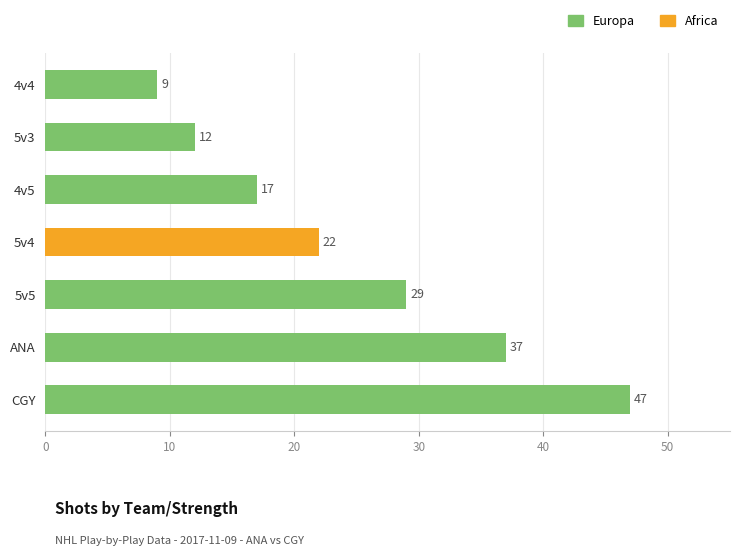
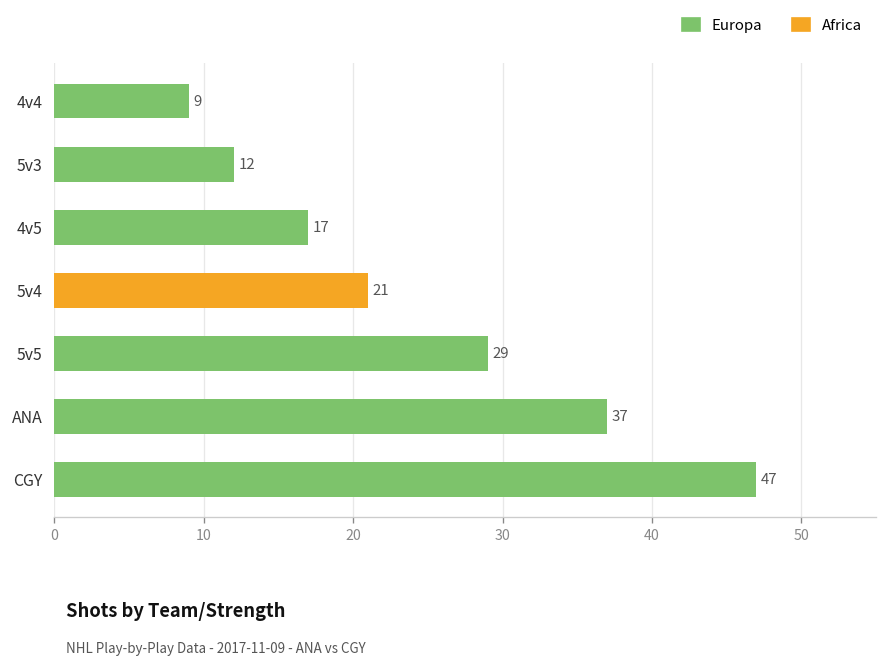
  {
    "Europa": {
      "4v4": 9,
      "5v3": 12,
      "4v5": 17,
      "5v5": 29,
      "ANA": 37,
      "CGY": 47
    },
    "Africa": {
-     "5v4": 22
+     "5v4": 21
    }
  }
